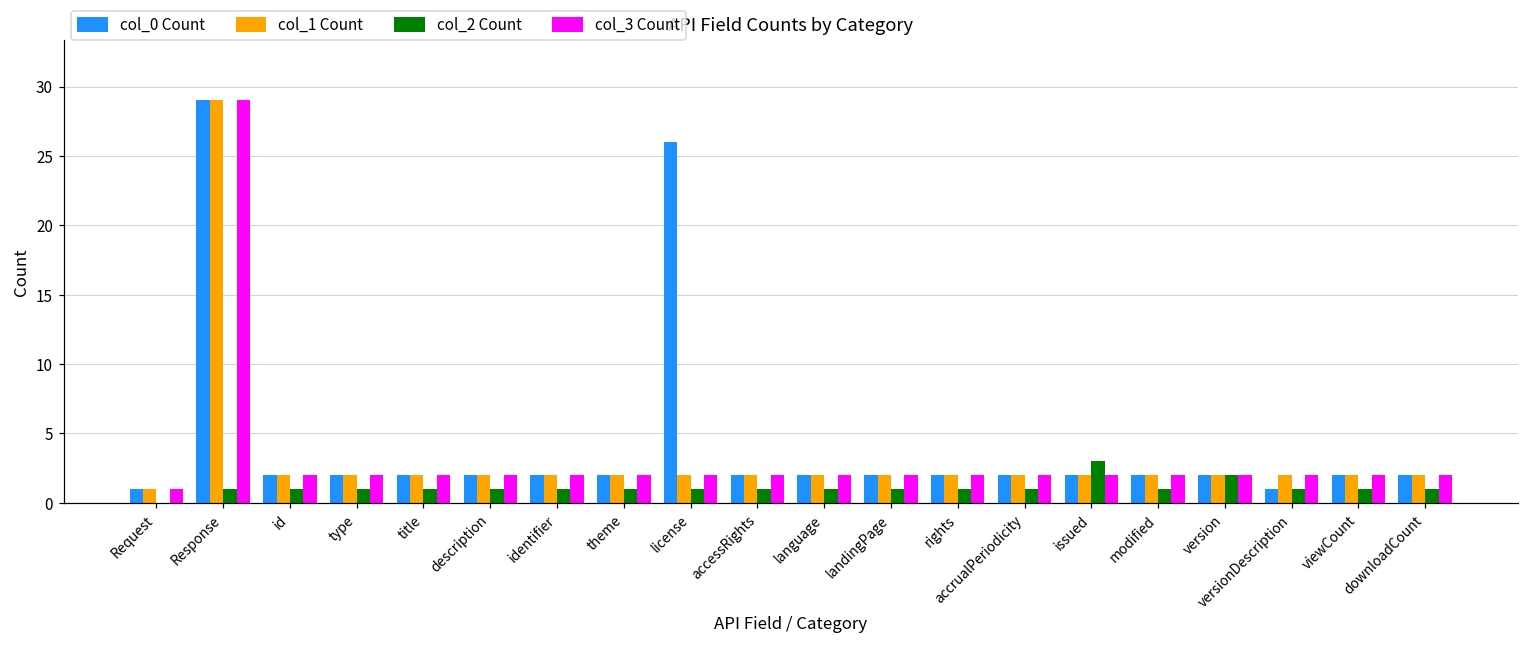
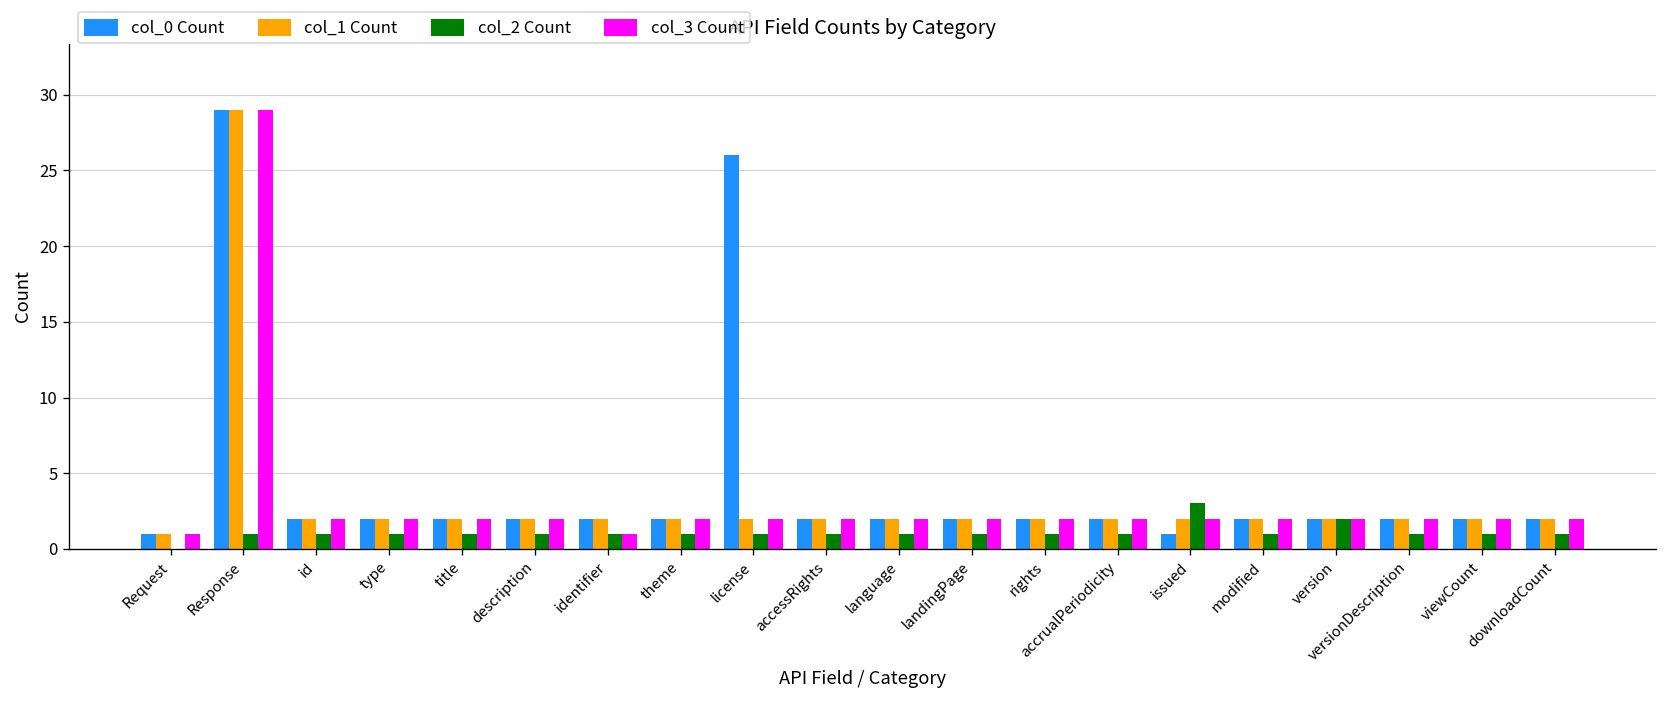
  {
    "col_0 Count": {
      "Request": 1,
      "Response": 29,
      "id": 2,
      "type": 2,
      "title": 2,
      "description": 2,
      "identifier": 2,
      "theme": 2,
      "license": 26,
      "accessRights": 2,
      "language": 2,
      "landingPage": 2,
      "rights": 2,
      "accrualPeriodicity": 2,
-     "issued": 2,
+     "issued": 1,
      "modified": 2,
      "version": 2,
-     "versionDescription": 1,
+     "versionDescription": 2,
      "viewCount": 2,
      "downloadCount": 2
    },
    "col_1 Count": {
      "Request": 1,
      "Response": 29,
      "id": 2,
      "type": 2,
      "title": 2,
      "description": 2,
      "identifier": 2,
      "theme": 2,
      "license": 2,
      "accessRights": 2,
      "language": 2,
      "landingPage": 2,
      "rights": 2,
      "accrualPeriodicity": 2,
      "issued": 2,
      "modified": 2,
      "version": 2,
      "versionDescription": 2,
      "viewCount": 2,
      "downloadCount": 2
    },
    "col_2 Count": {
      "Request": 0,
      "Response": 1,
      "id": 1,
      "type": 1,
      "title": 1,
      "description": 1,
      "identifier": 1,
      "theme": 1,
      "license": 1,
      "accessRights": 1,
      "language": 1,
      "landingPage": 1,
      "rights": 1,
      "accrualPeriodicity": 1,
      "issued": 3,
      "modified": 1,
      "version": 2,
      "versionDescription": 1,
      "viewCount": 1,
      "downloadCount": 1
    },
    "col_3 Count": {
      "Request": 1,
      "Response": 29,
      "id": 2,
      "type": 2,
      "title": 2,
      "description": 2,
-     "identifier": 2,
+     "identifier": 1,
      "theme": 2,
      "license": 2,
      "accessRights": 2,
      "language": 2,
      "landingPage": 2,
      "rights": 2,
      "accrualPeriodicity": 2,
      "issued": 2,
      "modified": 2,
      "version": 2,
      "versionDescription": 2,
      "viewCount": 2,
      "downloadCount": 2
    }
  }
